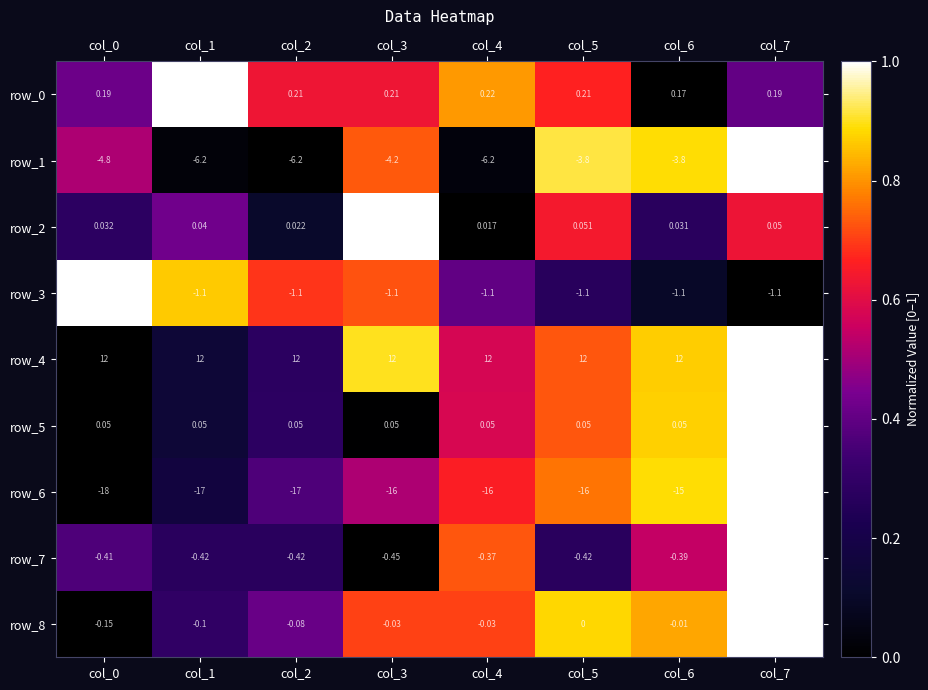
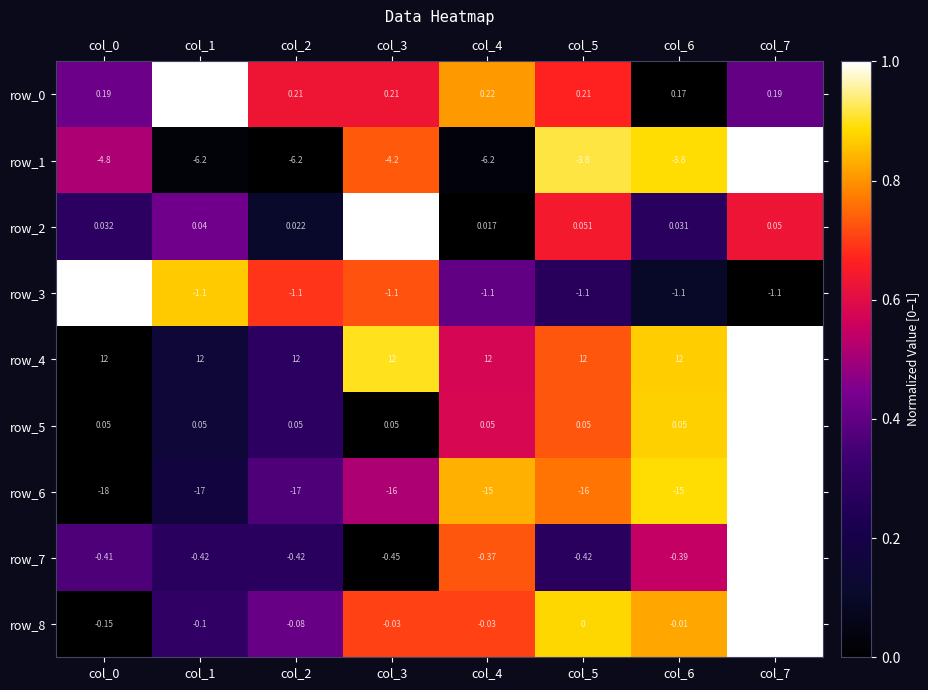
  {
    "row_0": {
      "col_0": 0.19,
      "col_2": 0.21,
      "col_3": 0.21,
      "col_4": 0.22,
      "col_5": 0.21,
      "col_6": 0.17,
      "col_7": 0.19
    },
    "row_1": {
      "col_0": -4.8,
      "col_1": -6.2,
      "col_2": -6.2,
      "col_3": -4.2,
      "col_4": -6.2,
      "col_5": -3.8,
      "col_6": -3.8
    },
    "row_2": {
      "col_0": 0.032,
      "col_1": 0.04,
      "col_2": 0.022,
      "col_4": 0.017,
      "col_5": 0.051,
      "col_6": 0.031,
      "col_7": 0.05
    },
    "row_3": {
      "col_1": -1.1,
      "col_2": -1.1,
      "col_3": -1.1,
      "col_4": -1.1,
      "col_5": -1.1,
      "col_6": -1.1,
      "col_7": -1.1
    },
    "row_4": {
      "col_0": 12,
      "col_1": 12,
      "col_2": 12,
      "col_3": 12,
      "col_4": 12,
      "col_5": 12,
      "col_6": 12
    },
    "row_5": {
      "col_0": 0.05,
      "col_1": 0.05,
      "col_2": 0.05,
      "col_3": 0.05,
      "col_4": 0.05,
      "col_5": 0.05,
      "col_6": 0.05
    },
    "row_6": {
      "col_0": -18,
      "col_1": -17,
      "col_2": -17,
      "col_3": -16,
-     "col_4": -16,
+     "col_4": -15,
      "col_5": -16,
      "col_6": -15
    },
    "row_7": {
      "col_0": -0.41,
      "col_1": -0.42,
      "col_2": -0.42,
      "col_3": -0.45,
      "col_4": -0.37,
      "col_5": -0.42,
      "col_6": -0.39
    },
    "row_8": {
      "col_0": -0.15,
      "col_1": -0.1,
      "col_2": -0.08,
      "col_3": -0.03,
      "col_4": -0.03,
      "col_5": 0,
      "col_6": -0.01
    }
  }
